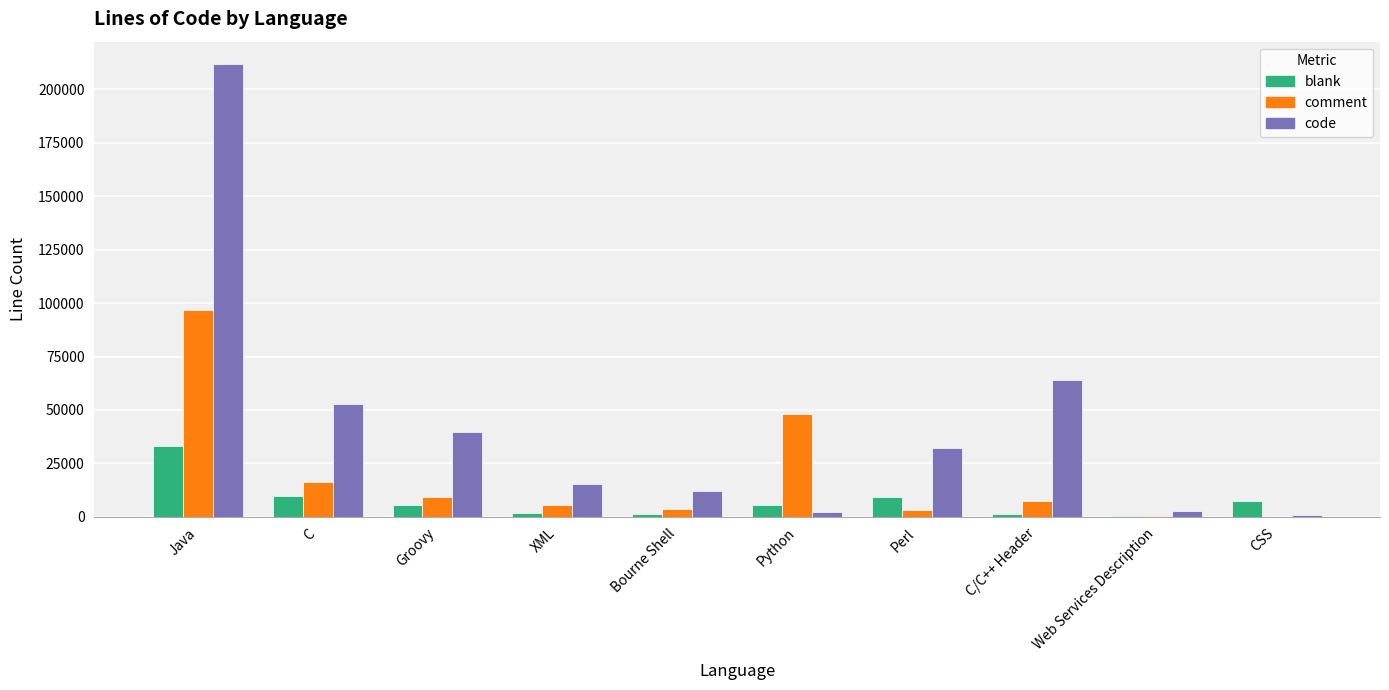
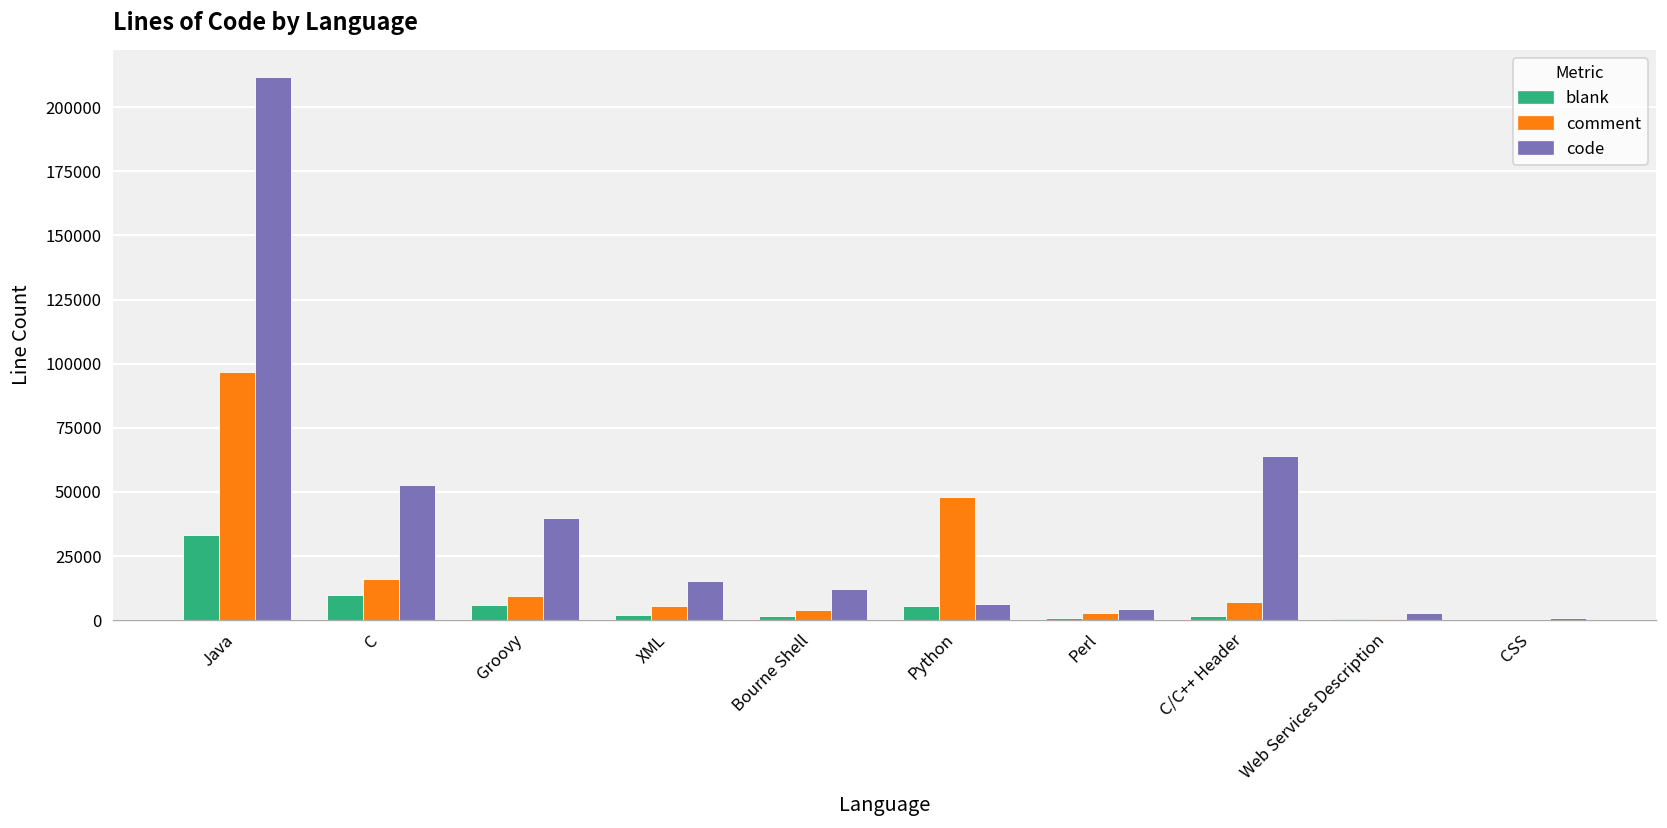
  {
    "blank": {
      "Java": 33000,
      "C": 10000,
      "Groovy": 6000,
      "XML": 2000,
      "Bourne Shell": 2000,
      "Python": 6000,
-     "Perl": 9000,
+     "Perl": 1000,
      "C/C++ Header": 2000,
-     "CSS": 7000
+     "CSS": 0
    },
    "comment": {
      "Java": 97000,
      "C": 16000,
      "Groovy": 9000,
      "XML": 5000,
      "Bourne Shell": 4000,
      "Python": 48000,
      "Perl": 3000,
      "C/C++ Header": 7000
    },
    "code": {
      "Java": 212000,
      "C": 53000,
      "Groovy": 40000,
      "XML": 15000,
      "Bourne Shell": 12000,
-     "Python": 2000,
-     "Perl": 32000,
+     "Python": 6000,
+     "Perl": 4000,
      "C/C++ Header": 64000,
      "Web Services Description": 3000
    }
  }
